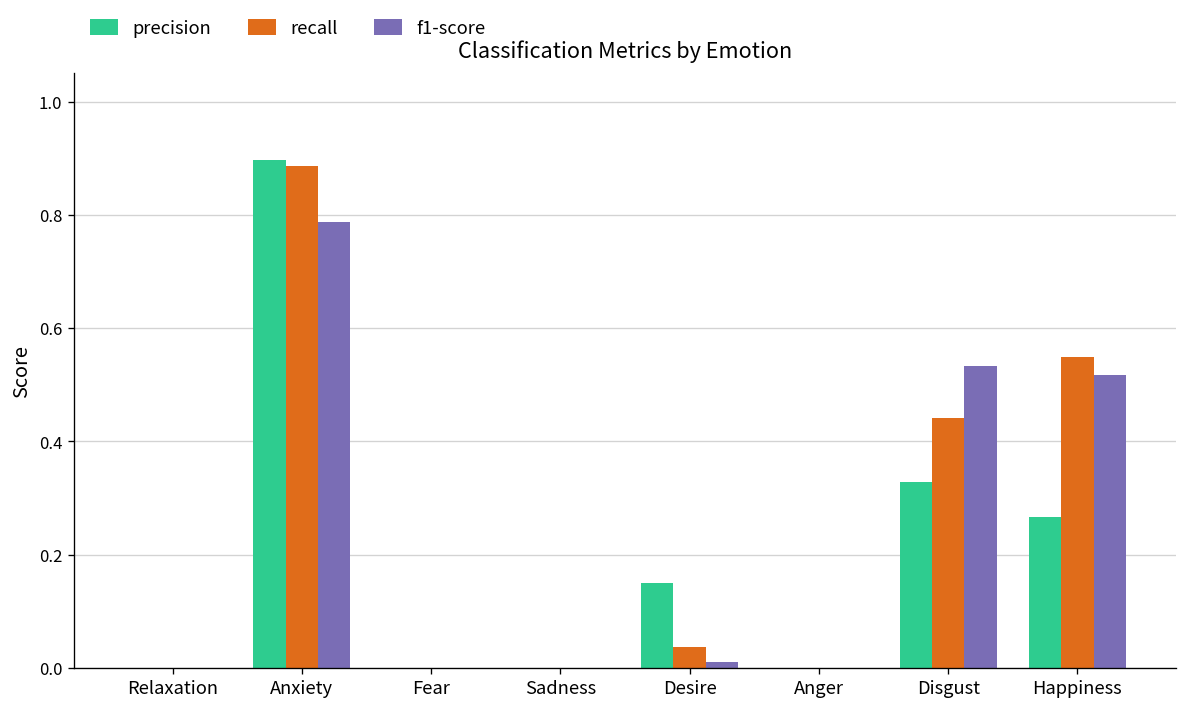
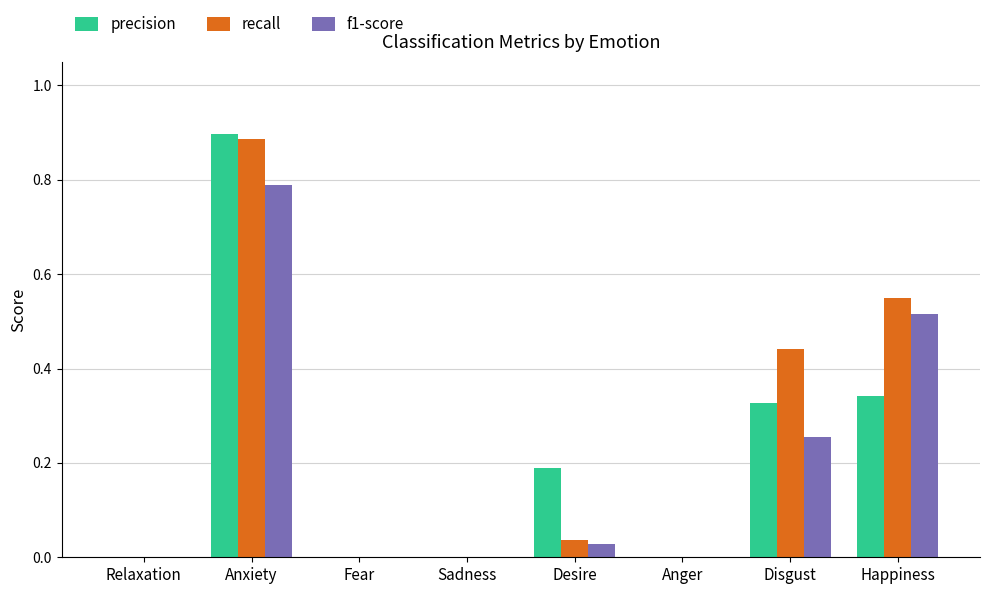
  {
    "precision": {
      "Relaxation": 0.00,
      "Anxiety": 0.90,
      "Fear": 0.00,
      "Sadness": 0.00,
-     "Desire": 0.15,
+     "Desire": 0.19,
      "Anger": 0.00,
      "Disgust": 0.33,
-     "Happiness": 0.27
+     "Happiness": 0.34
    },
    "recall": {
      "Relaxation": 0.00,
      "Anxiety": 0.89,
      "Fear": 0.00,
      "Sadness": 0.00,
      "Desire": 0.04,
      "Anger": 0.00,
      "Disgust": 0.44,
      "Happiness": 0.55
    },
    "f1-score": {
      "Relaxation": 0.00,
      "Anxiety": 0.79,
      "Fear": 0.00,
      "Sadness": 0.00,
-     "Desire": 0.01,
+     "Desire": 0.03,
      "Anger": 0.00,
-     "Disgust": 0.53,
+     "Disgust": 0.26,
      "Happiness": 0.52
    }
  }
